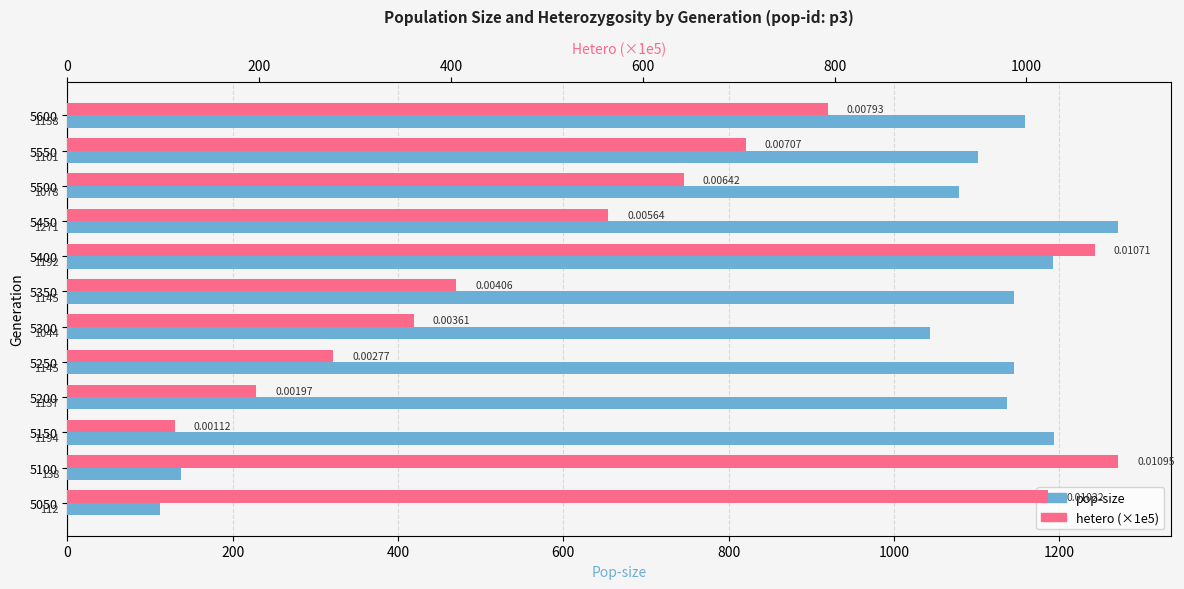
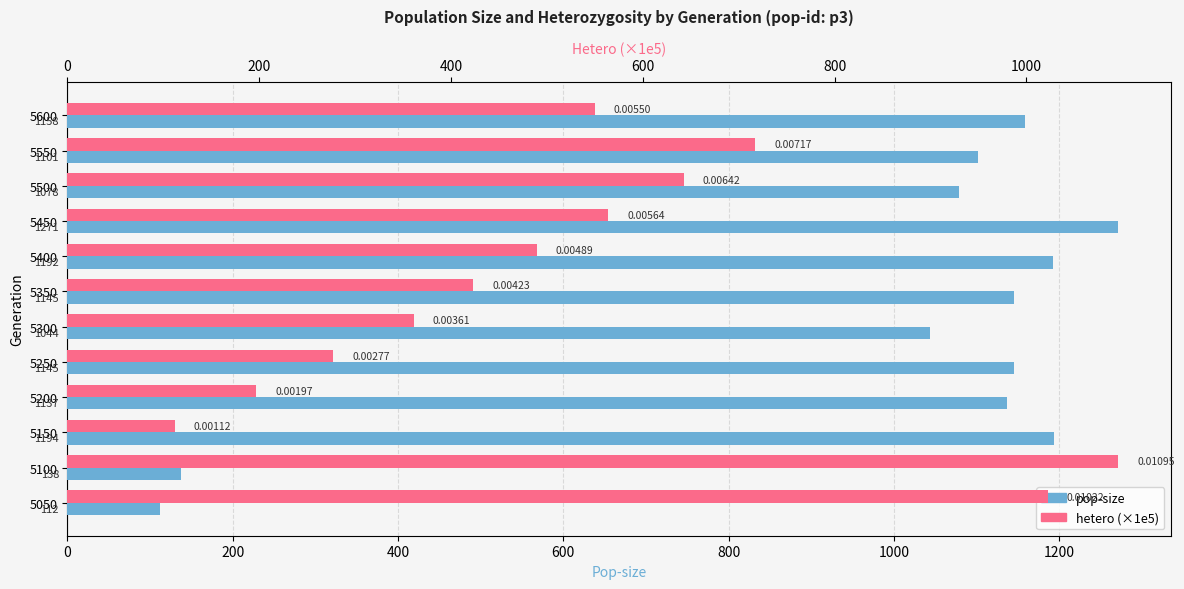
  {
    "hetero (×1e5)": {
-     "5600": 0.00793,
-     "5550": 0.00707,
-     "5400": 0.01071,
-     "5350": 0.00406
+     "5600": 0.00550,
+     "5550": 0.00717,
+     "5400": 0.00489,
+     "5350": 0.00423
    }
  }
